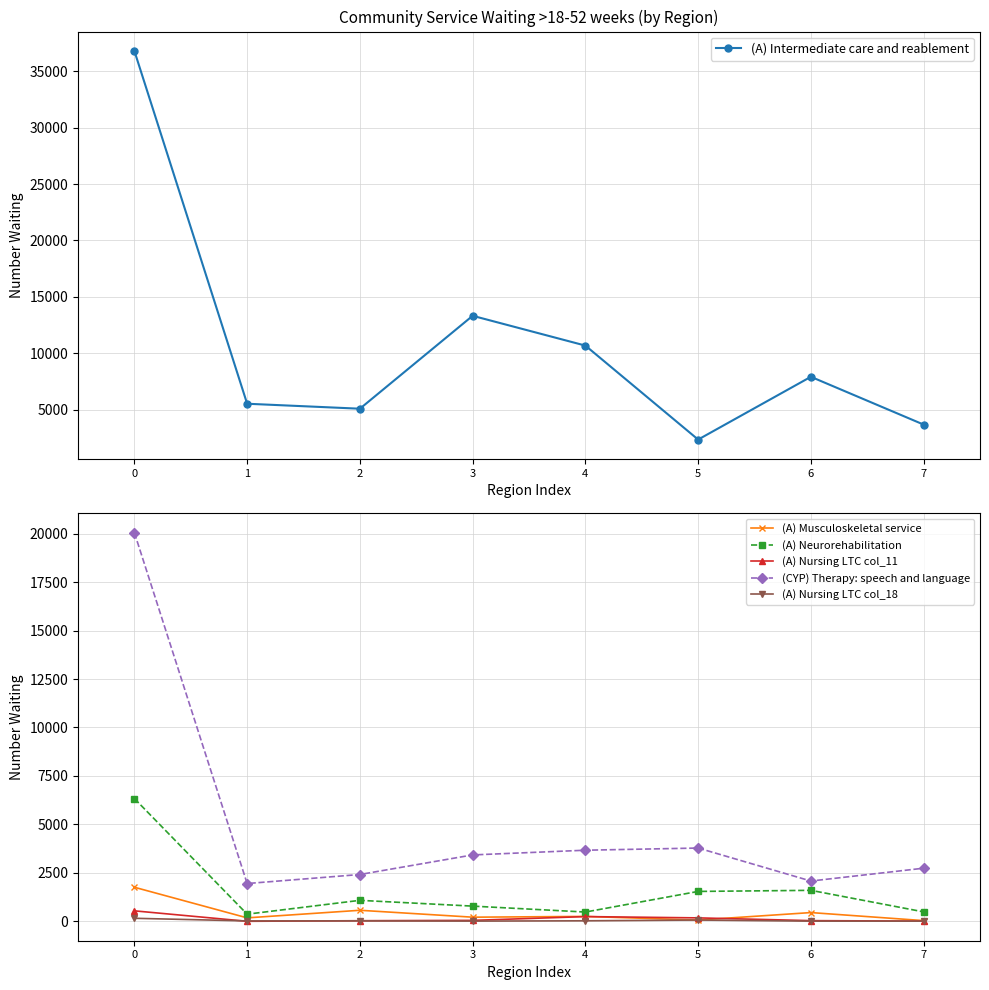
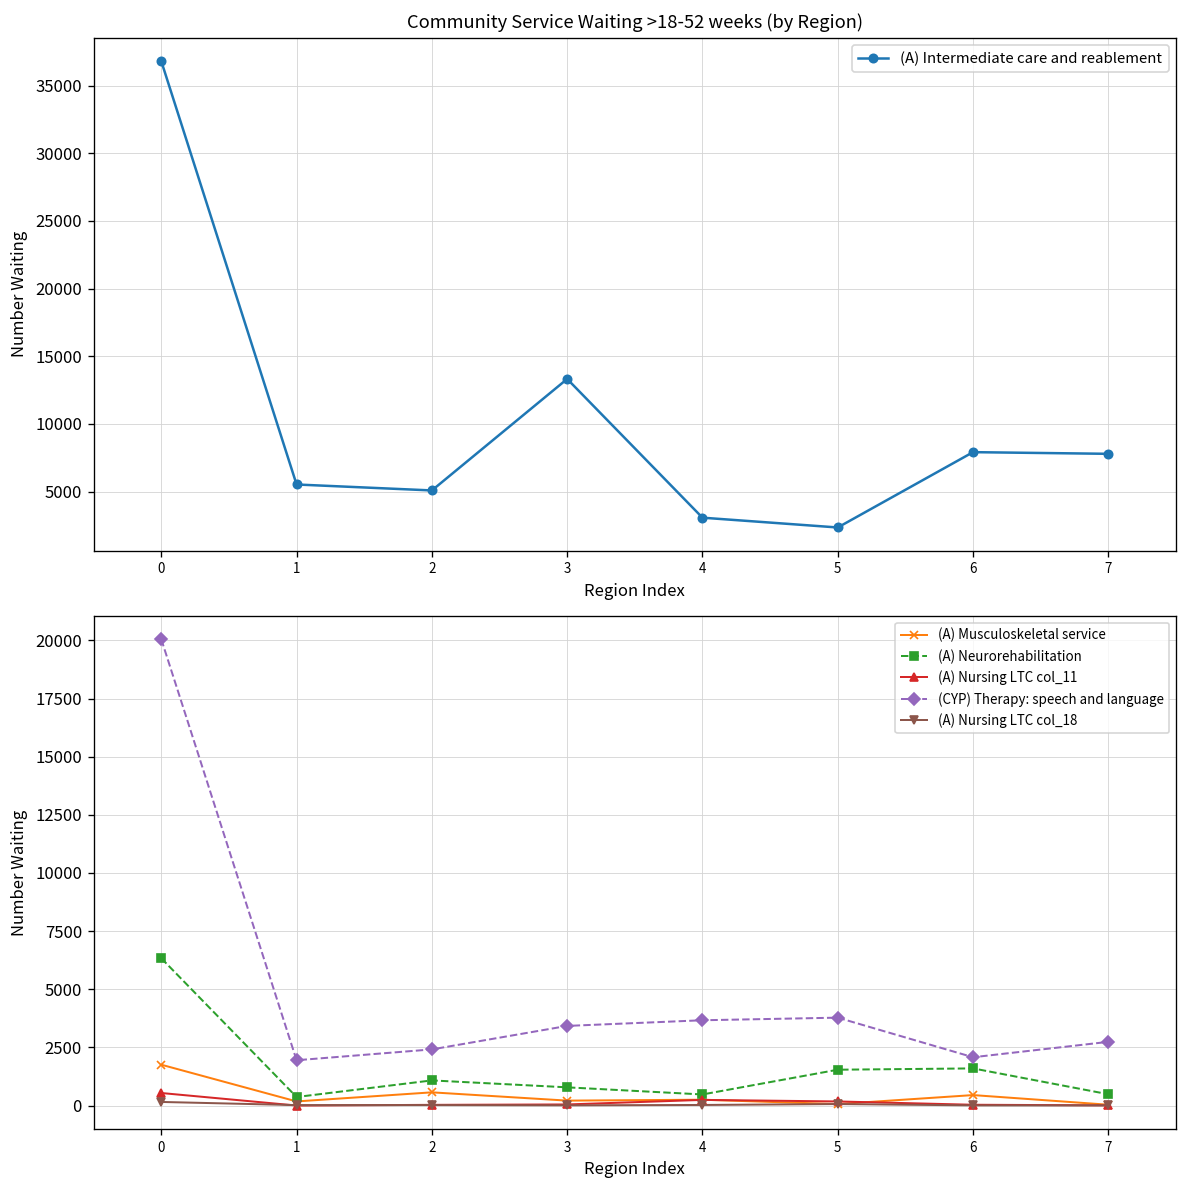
  {
    "Community Service Waiting >18-52 weeks (by Region)": {
      "0": 36800,
      "1": 5500,
      "2": 5100,
      "3": 13300,
-     "4": 10700,
+     "4": 3100,
      "5": 2300,
      "6": 7900,
-     "7": 3700
+     "7": 7800
    }
  }
